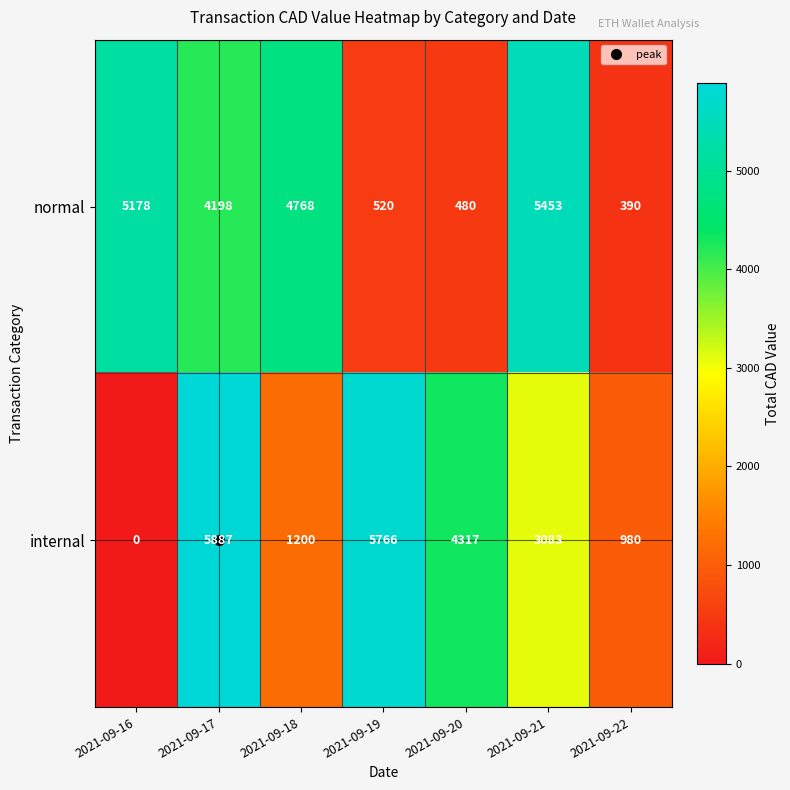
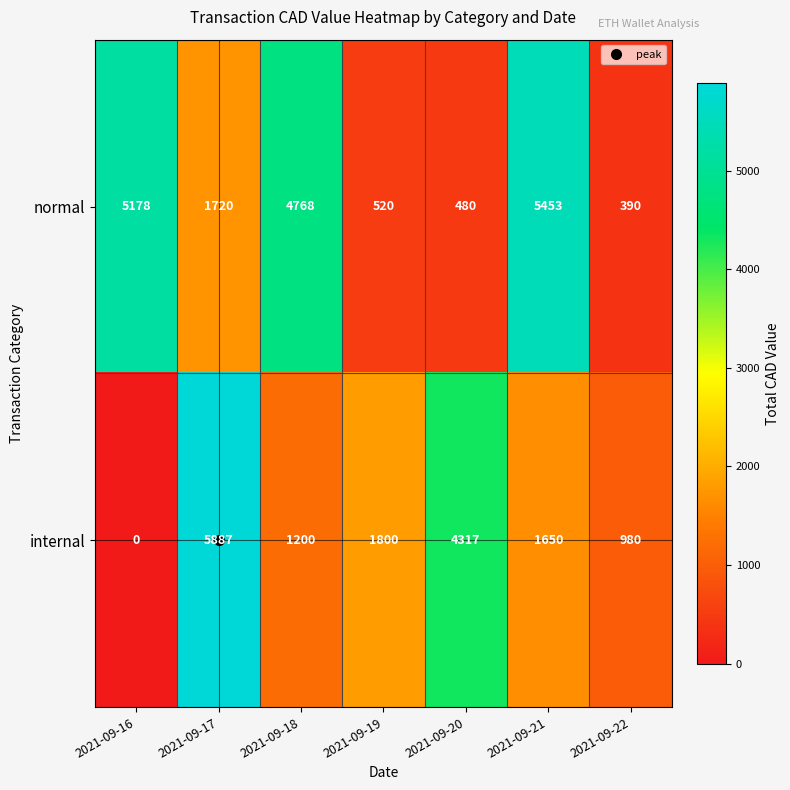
  {
    "normal": {
      "2021-09-16": 5178,
-     "2021-09-17": 4198,
+     "2021-09-17": 1720,
      "2021-09-18": 4768,
      "2021-09-19": 520,
      "2021-09-20": 480,
      "2021-09-21": 5453,
      "2021-09-22": 390
    },
    "internal": {
      "2021-09-16": 0,
      "2021-09-18": 1200,
-     "2021-09-19": 5766,
+     "2021-09-19": 1800,
      "2021-09-20": 4317,
-     "2021-09-21": 3083,
+     "2021-09-21": 1650,
      "2021-09-22": 980
    }
  }
